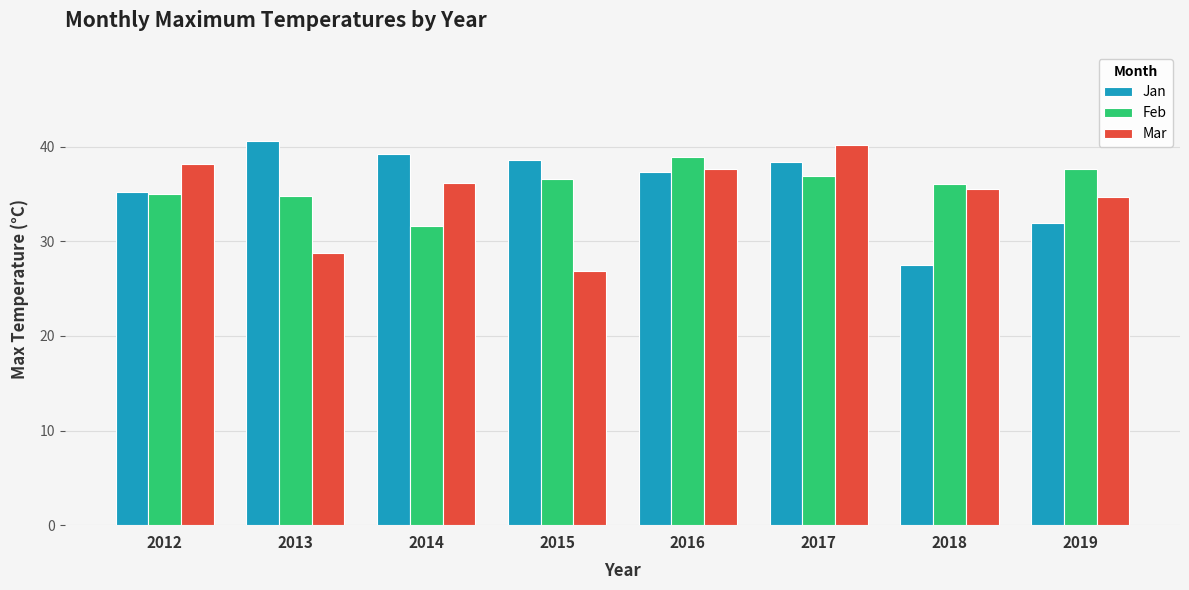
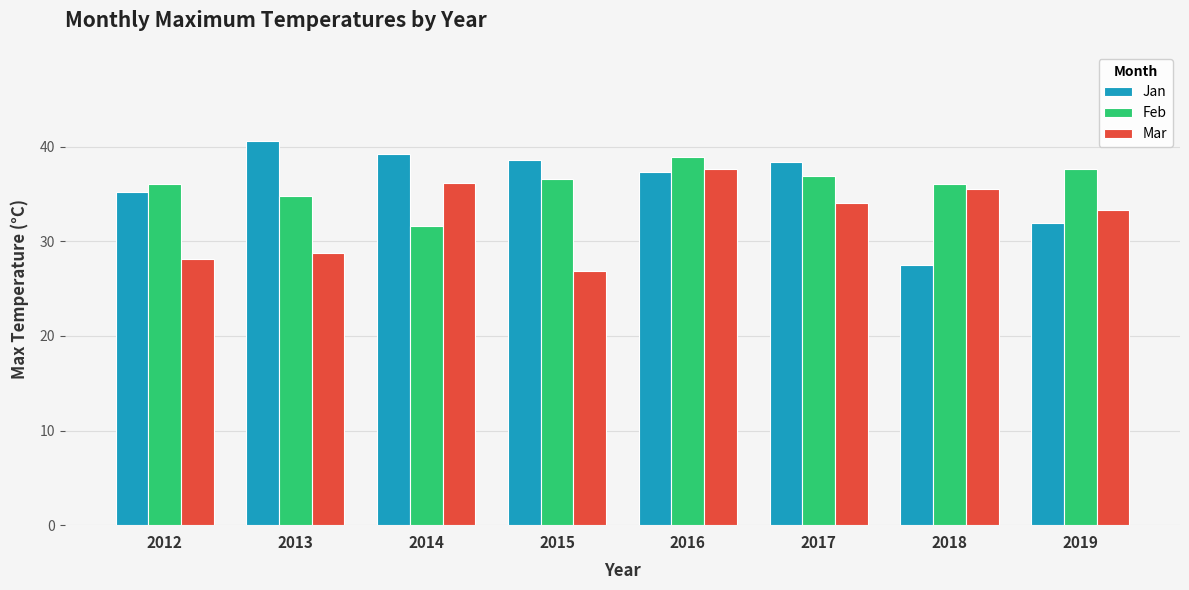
  {
    "Jan": {
      "2012": 35,
      "2013": 41,
      "2014": 39,
      "2015": 39,
      "2016": 37,
      "2017": 38,
      "2018": 28,
      "2019": 32
    },
    "Feb": {
-     "2012": 35,
+     "2012": 36,
      "2013": 35,
      "2014": 32,
      "2015": 37,
      "2016": 39,
      "2017": 37,
      "2018": 36,
      "2019": 38
    },
    "Mar": {
-     "2012": 38,
+     "2012": 28,
      "2013": 29,
      "2014": 36,
      "2015": 27,
      "2016": 38,
-     "2017": 40,
+     "2017": 34,
      "2018": 36,
-     "2019": 35
+     "2019": 33
    }
  }
